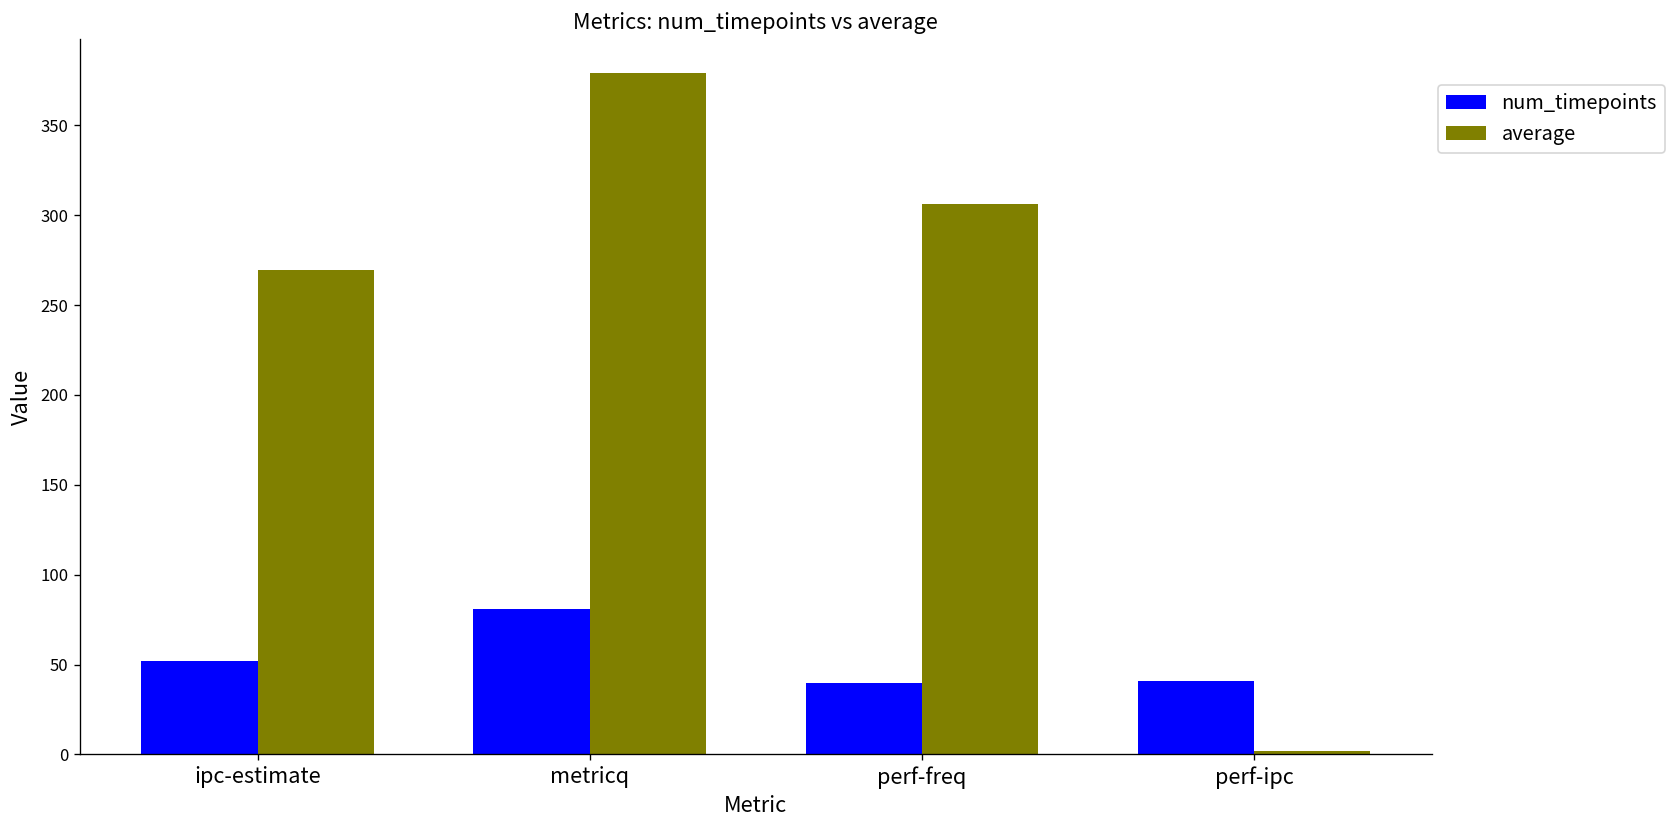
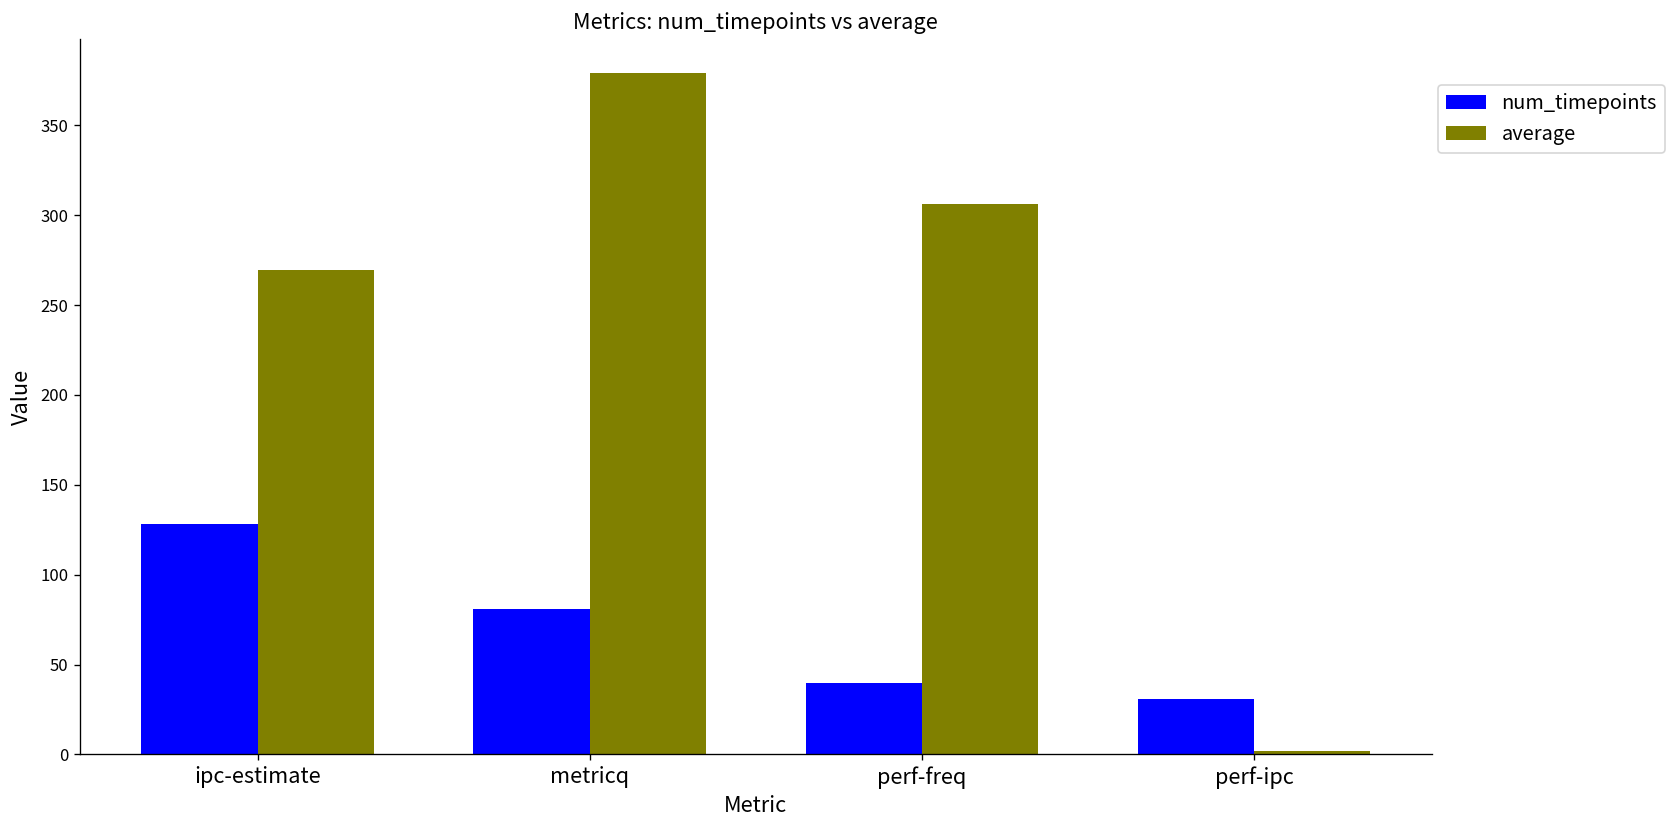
  {
    "num_timepoints": {
-     "ipc-estimate": 52,
+     "ipc-estimate": 128,
      "metricq": 81,
      "perf-freq": 40,
-     "perf-ipc": 41
+     "perf-ipc": 31
    },
    "average": {
      "ipc-estimate": 269,
      "metricq": 379,
      "perf-freq": 306,
      "perf-ipc": 2
    }
  }
